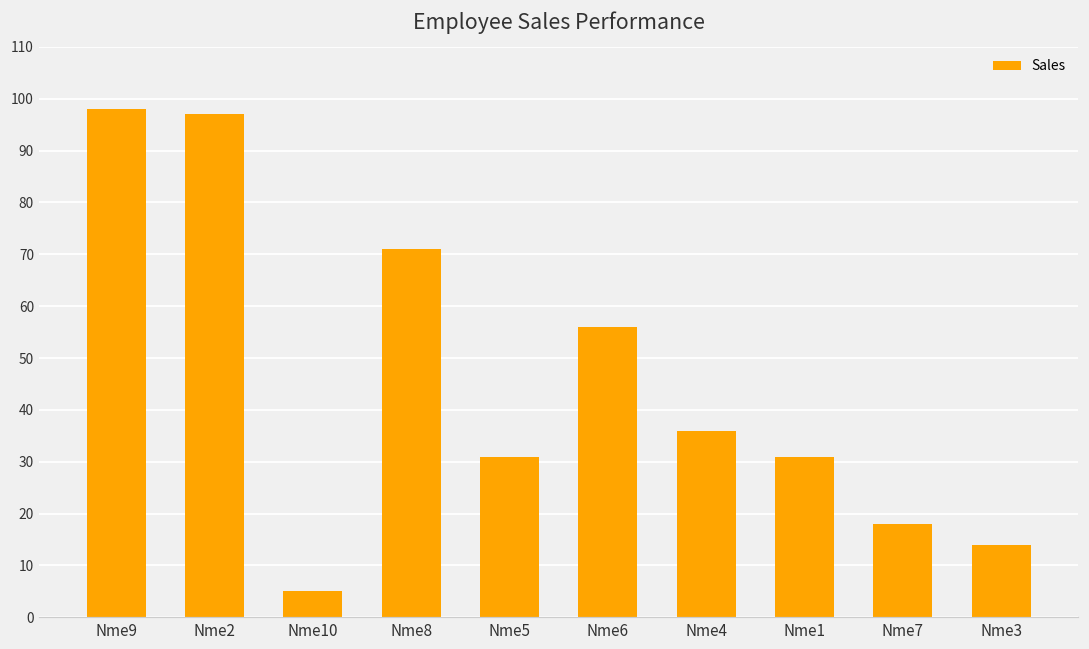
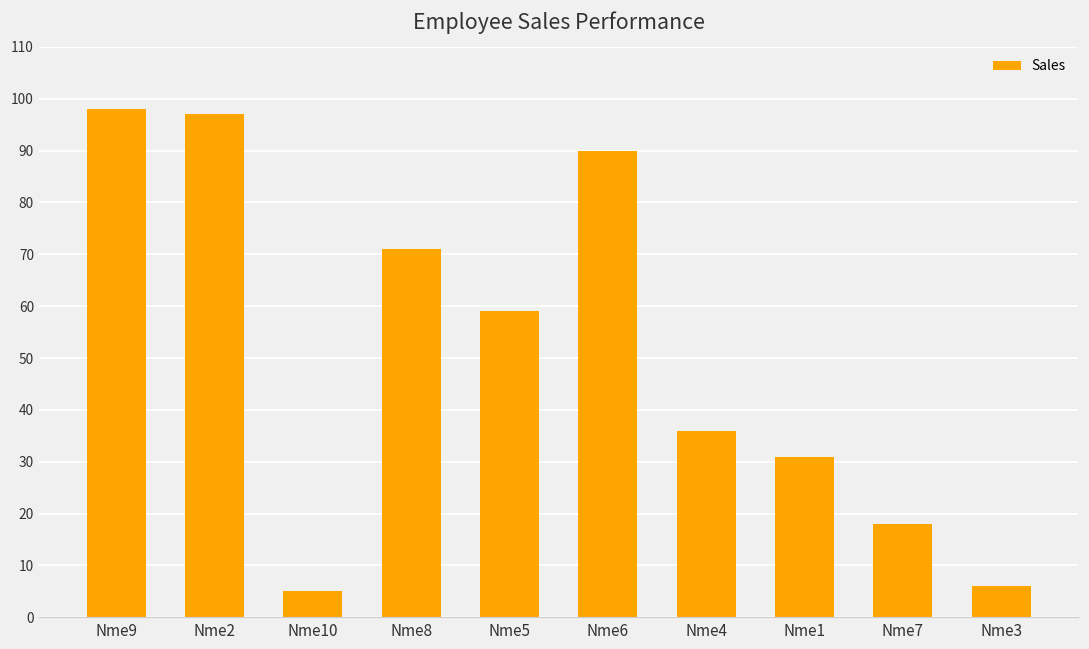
  {
    "Nme9": 98,
    "Nme2": 97,
    "Nme10": 5,
    "Nme8": 71,
-   "Nme5": 31,
-   "Nme6": 56,
+   "Nme5": 59,
+   "Nme6": 90,
    "Nme4": 36,
    "Nme1": 31,
    "Nme7": 18,
-   "Nme3": 14
+   "Nme3": 6
  }
